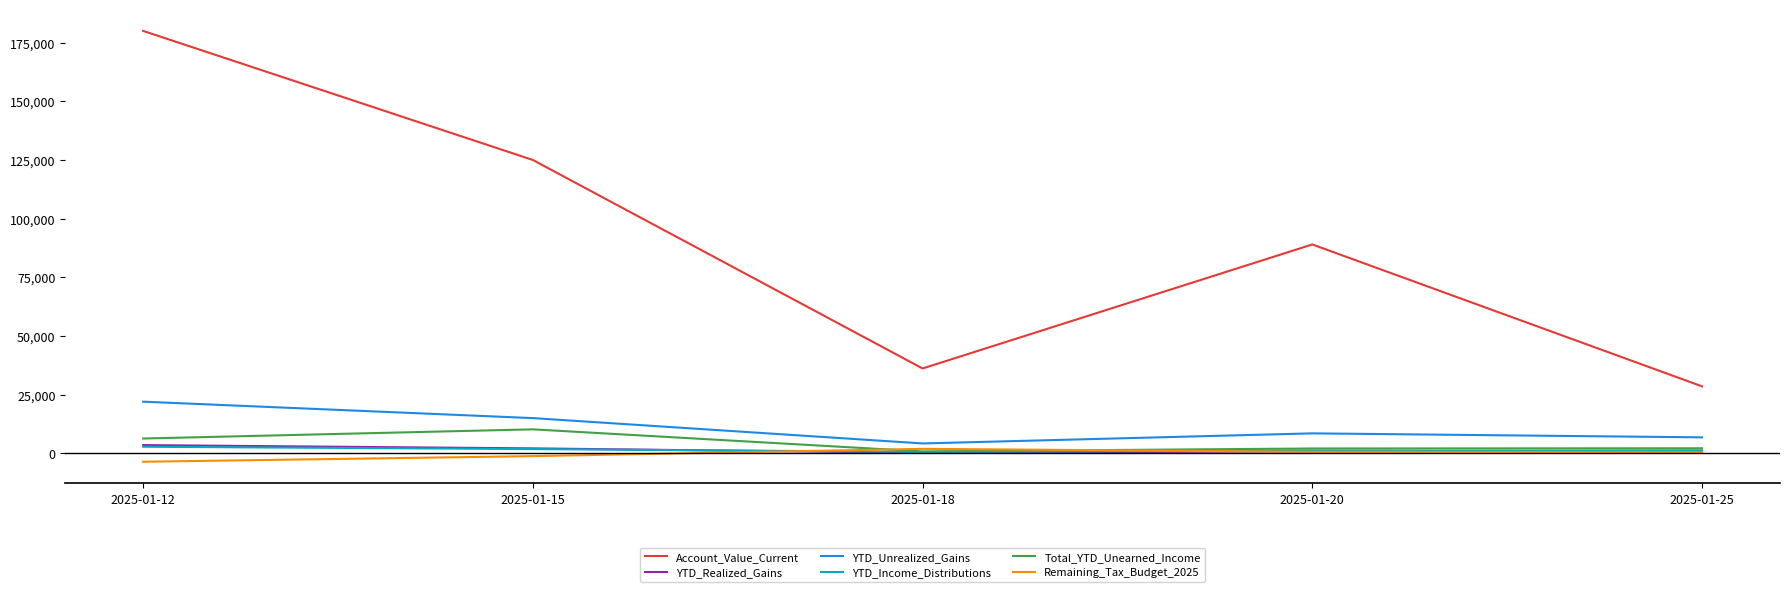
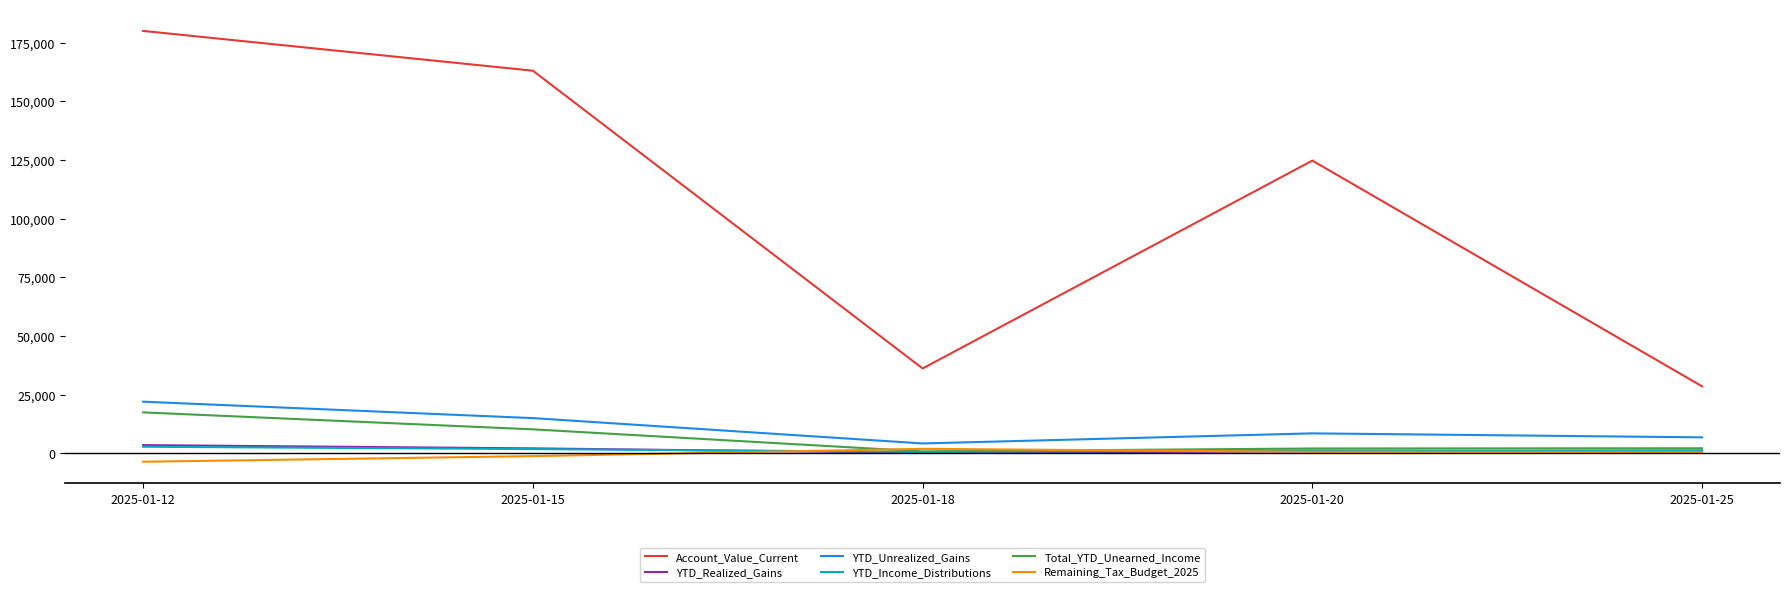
  {
    "Account_Value_Current": {
      "2025-01-12": "180,000",
-     "2025-01-15": "125,000",
+     "2025-01-15": "163,000",
      "2025-01-18": "36,000",
-     "2025-01-20": "89,000",
+     "2025-01-20": "125,000",
      "2025-01-25": "29,000"
    },
    "Total_YTD_Unearned_Income": {
-     "2025-01-12": "6,000",
+     "2025-01-12": "17,000",
      "2025-01-15": "10,000"
    },
    "Remaining_Tax_Budget_2025": {
      "2025-01-12": "-4,000",
      "2025-01-15": "-1,000"
    }
  }
